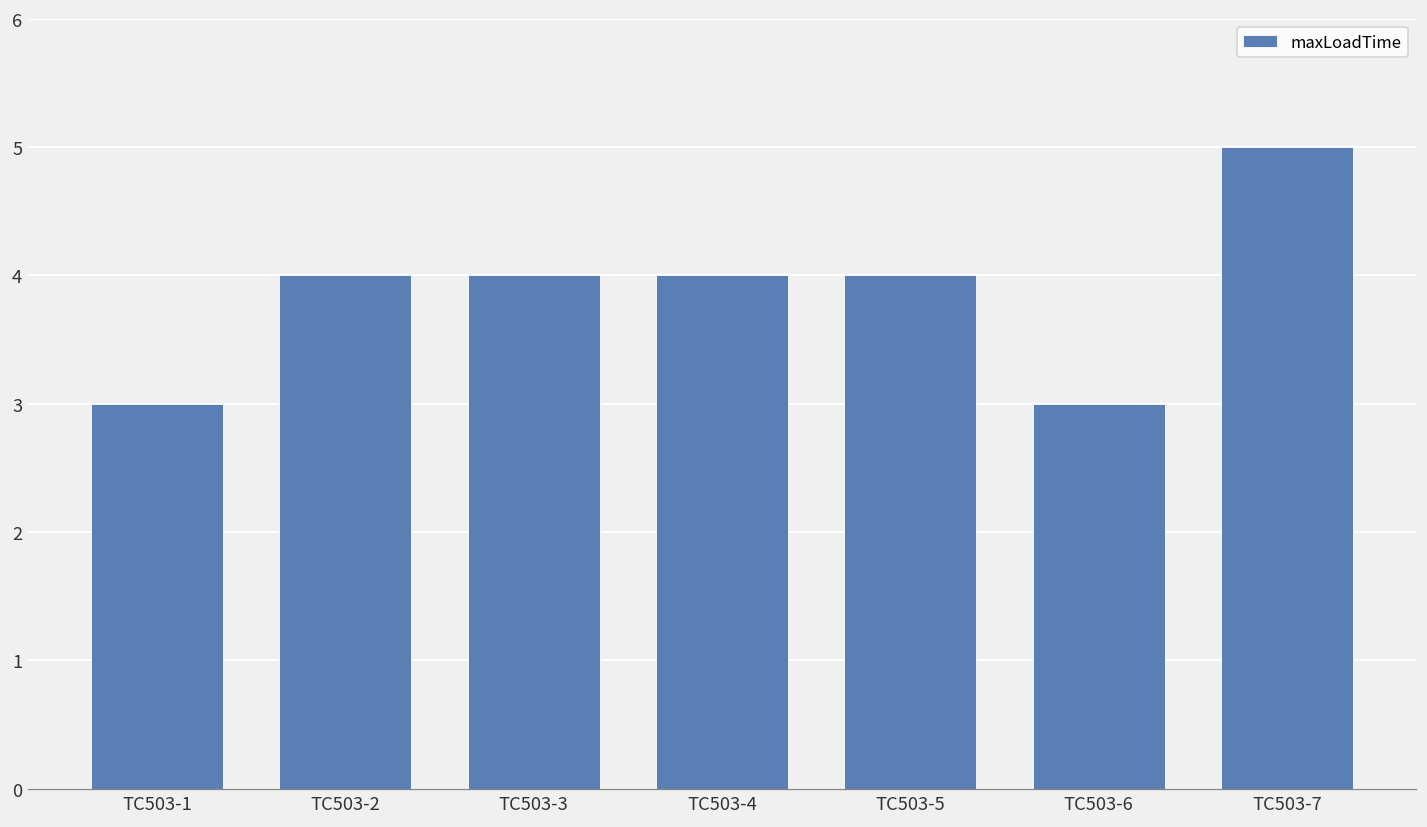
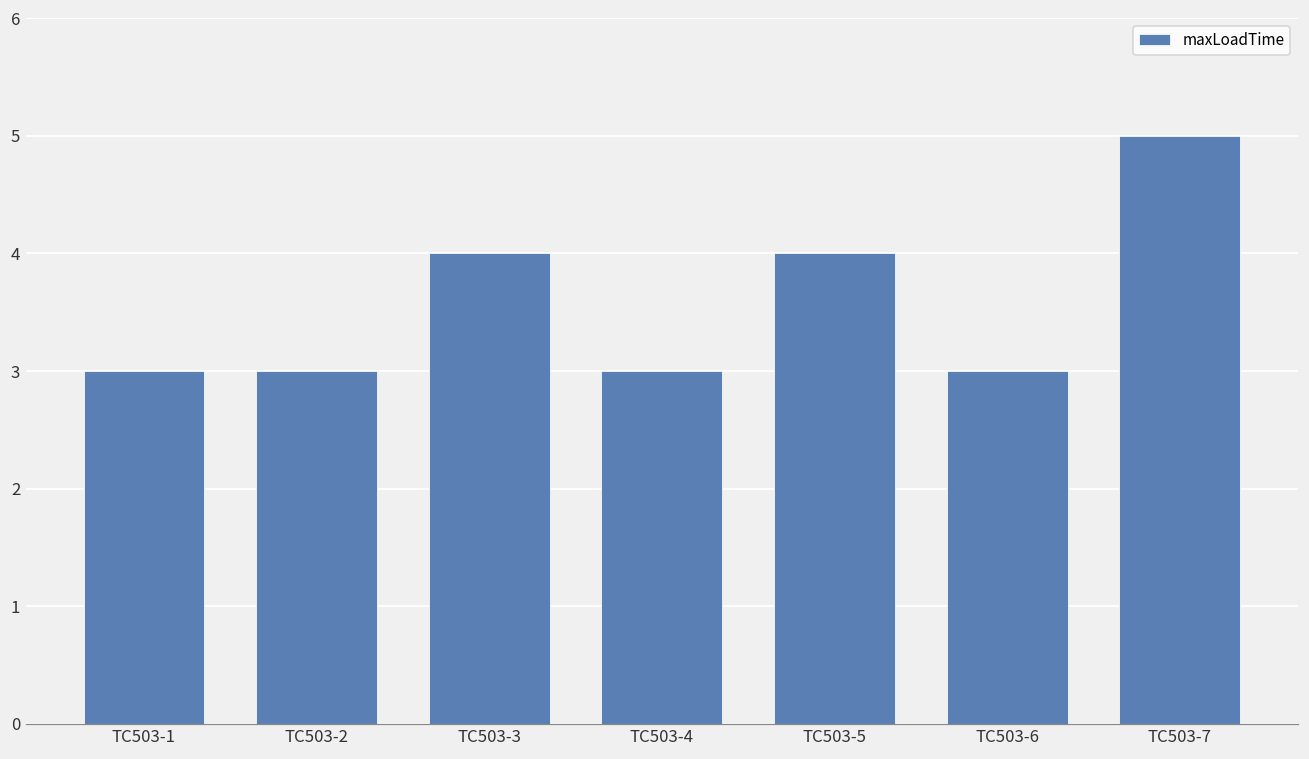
  {
    "TC503-1": 3,
-   "TC503-2": 4,
+   "TC503-2": 3,
    "TC503-3": 4,
-   "TC503-4": 4,
+   "TC503-4": 3,
    "TC503-5": 4,
    "TC503-6": 3,
    "TC503-7": 5
  }
